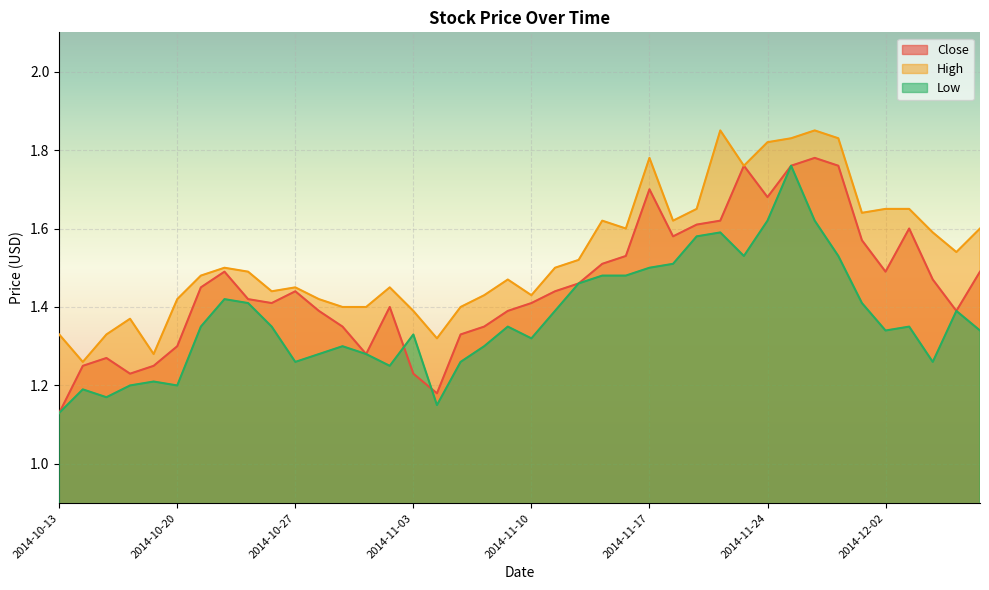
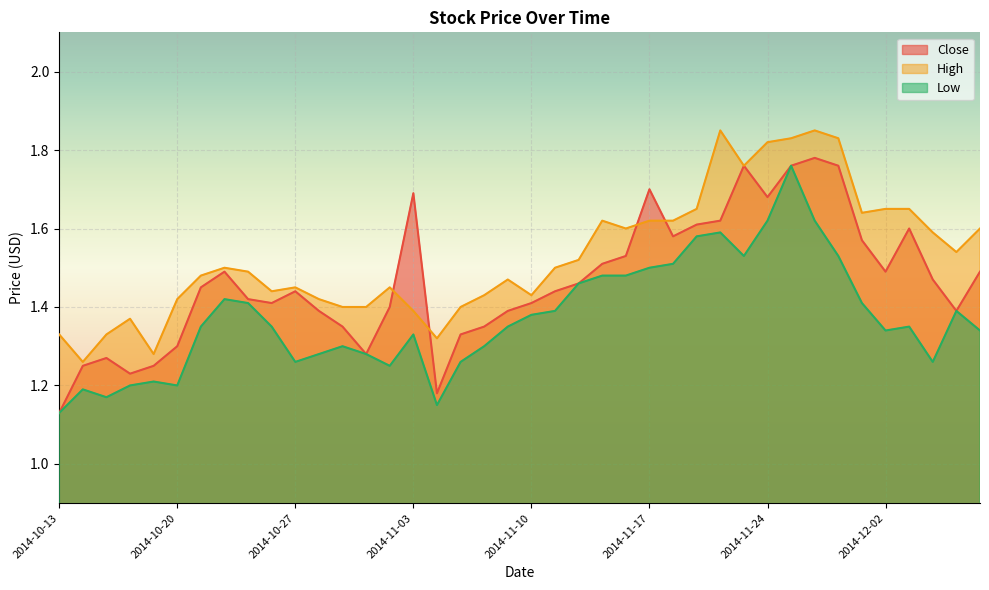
  {
    "Close": {
      "2014-10-20": 1.30,
      "2014-10-27": 1.44,
-     "2014-11-03": 1.23,
+     "2014-11-03": 1.69,
      "2014-11-10": 1.41,
      "2014-11-17": 1.70,
      "2014-11-24": 1.68,
      "2014-12-02": 1.49
    },
    "High": {
      "2014-10-13": 1.33,
      "2014-10-20": 1.42,
      "2014-10-27": 1.45,
      "2014-11-03": 1.39,
      "2014-11-10": 1.43,
-     "2014-11-17": 1.78,
+     "2014-11-17": 1.62,
      "2014-11-24": 1.82,
      "2014-12-02": 1.65
    },
    "Low": {
      "2014-10-20": 1.20,
      "2014-10-27": 1.26,
      "2014-11-03": 1.33,
-     "2014-11-10": 1.32,
+     "2014-11-10": 1.38,
      "2014-11-17": 1.50,
      "2014-11-24": 1.62,
      "2014-12-02": 1.34
    }
  }
